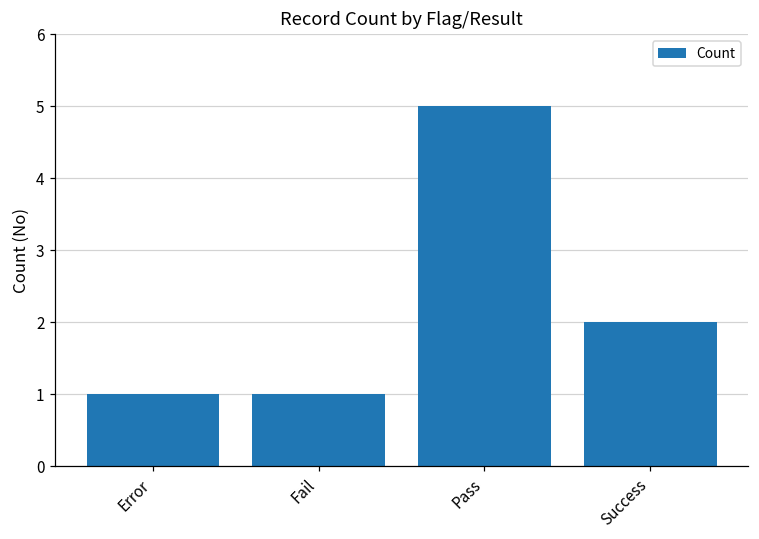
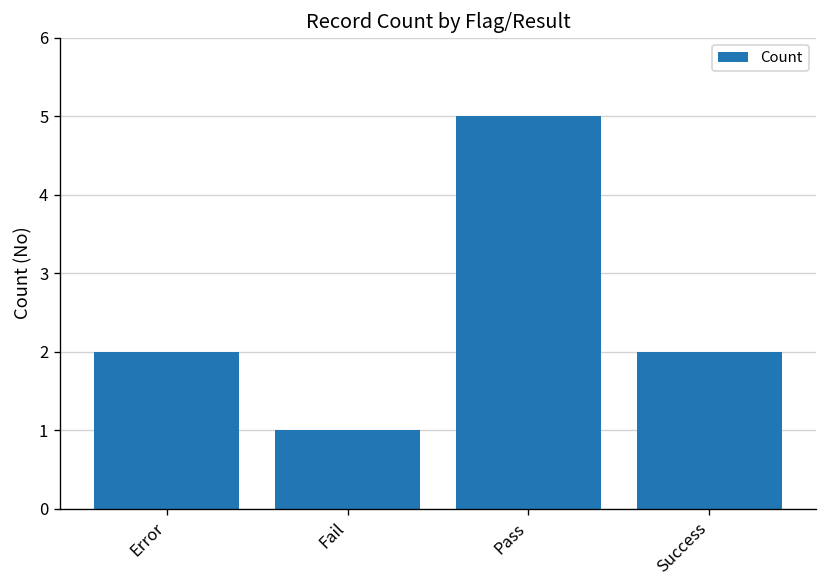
  {
-   "Error": 1,
+   "Error": 2,
    "Fail": 1,
    "Pass": 5,
    "Success": 2
  }
